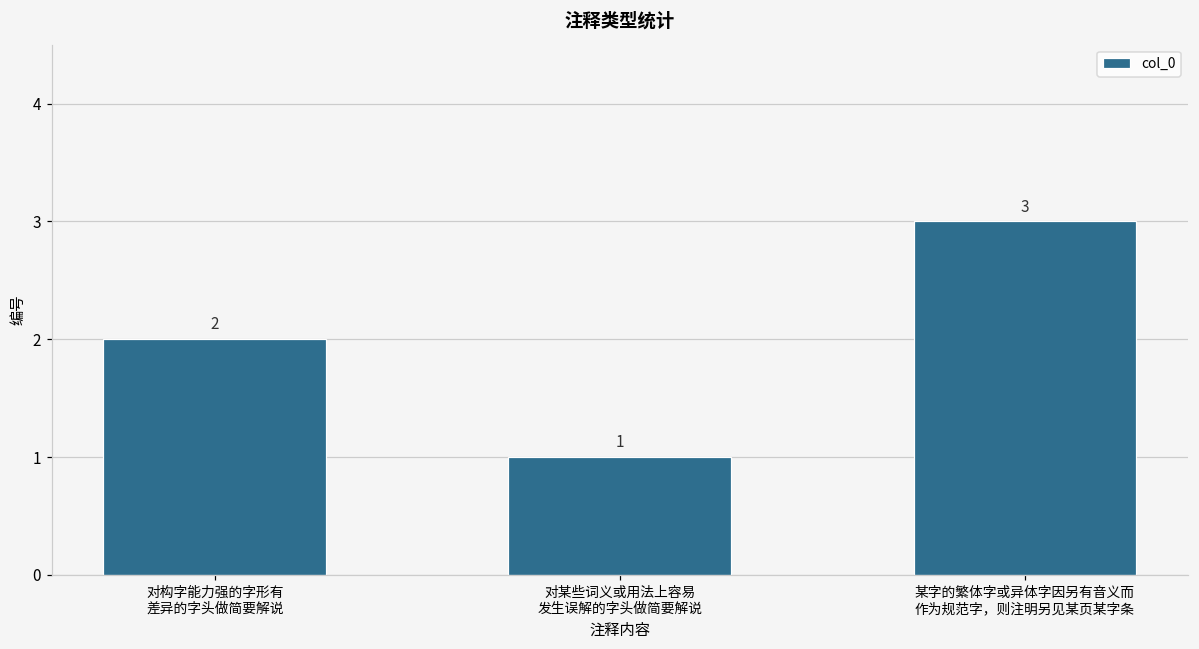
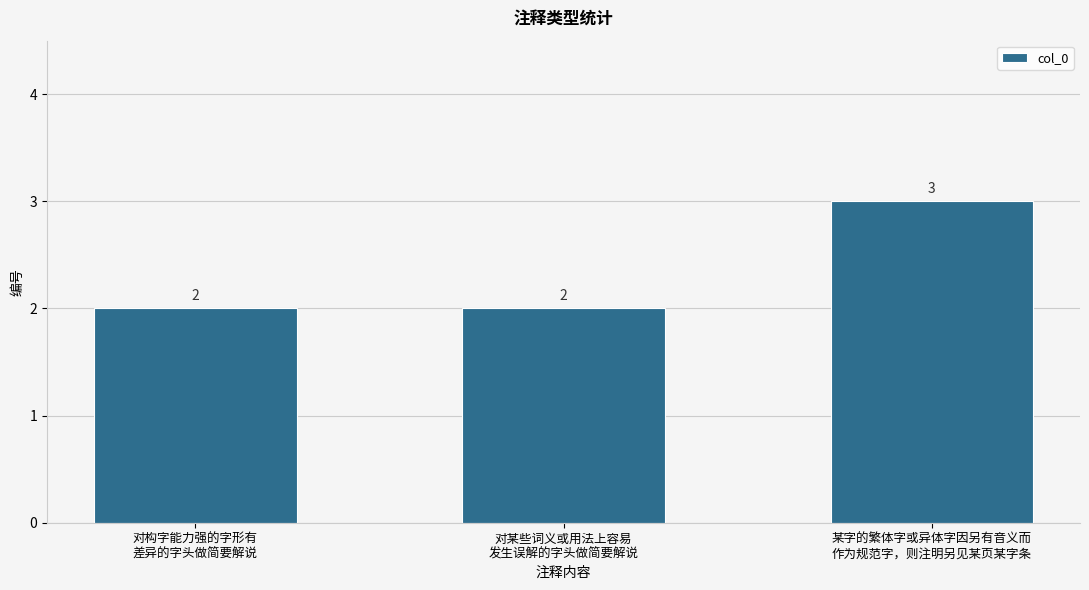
  {
    "对构字能力强的字形有 差异的字头做简要解说": 2,
-   "对某些词义或用法上容易 发生误解的字头做简要解说": 1,
+   "对某些词义或用法上容易 发生误解的字头做简要解说": 2,
    "某字的繁体字或异体字因另有音义而 作为规范字，则注明另见某页某字条": 3
  }
